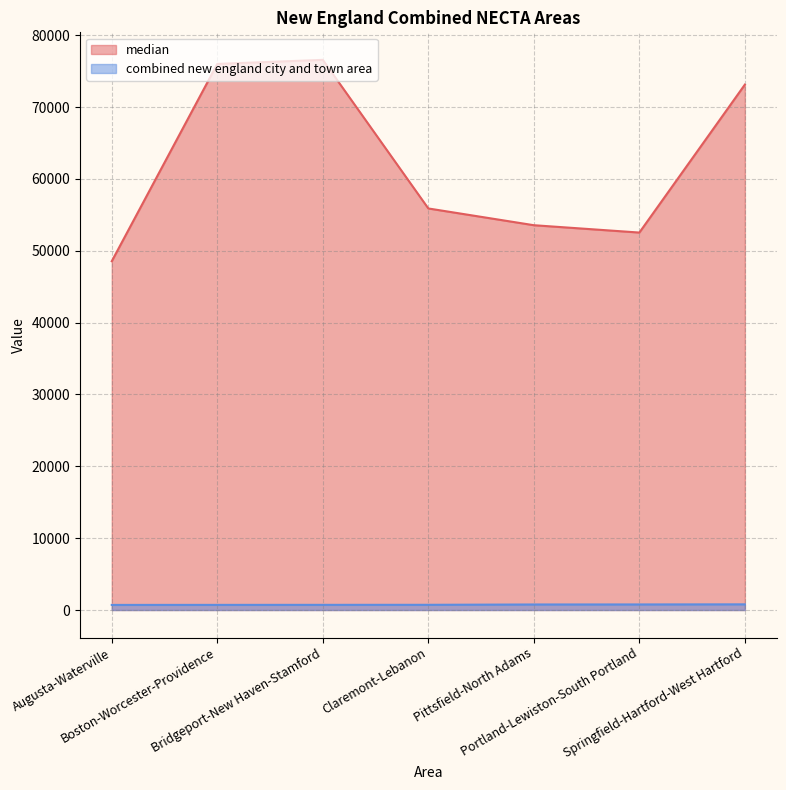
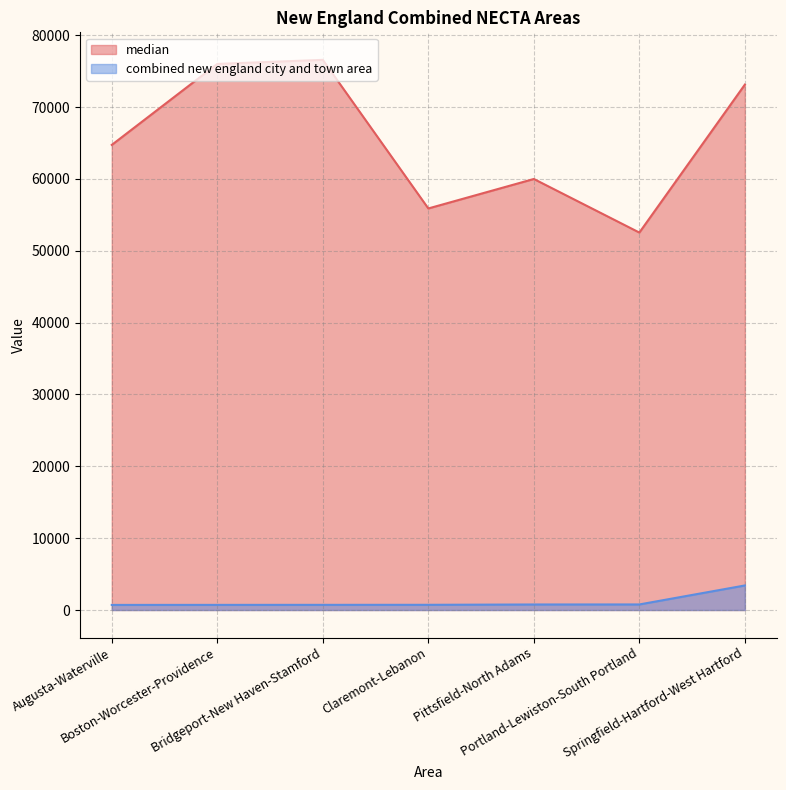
  {
    "median": {
-     "Augusta-Waterville": 49000,
+     "Augusta-Waterville": 65000,
      "Claremont-Lebanon": 56000,
-     "Pittsfield-North Adams": 54000,
+     "Pittsfield-North Adams": 60000,
      "Portland-Lewiston-South Portland": 53000,
      "Springfield-Hartford-West Hartford": 73000
    },
    "combined new england city and town area": {
      "Augusta-Waterville": 1000,
      "Boston-Worcester-Providence": 1000,
      "Bridgeport-New Haven-Stamford": 1000,
      "Claremont-Lebanon": 1000,
      "Pittsfield-North Adams": 1000,
      "Portland-Lewiston-South Portland": 1000,
-     "Springfield-Hartford-West Hartford": 1000
+     "Springfield-Hartford-West Hartford": 3000
    }
  }
